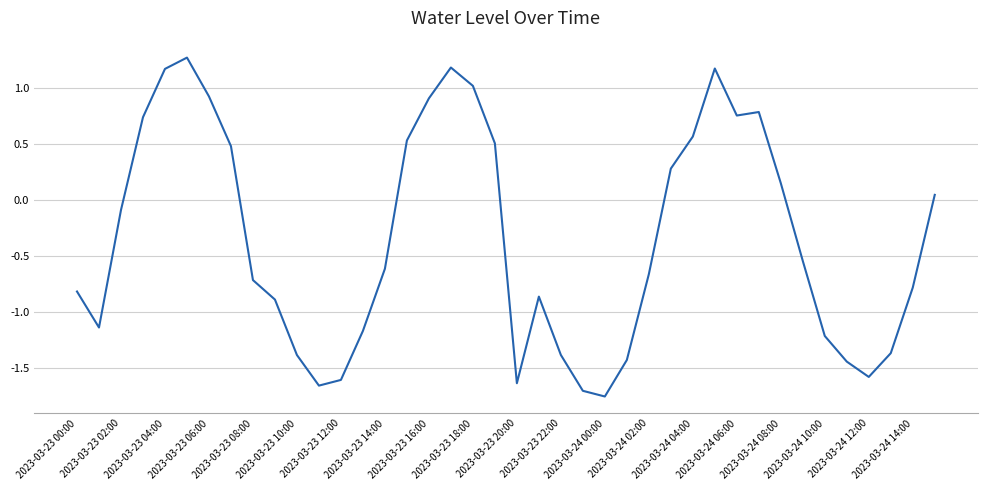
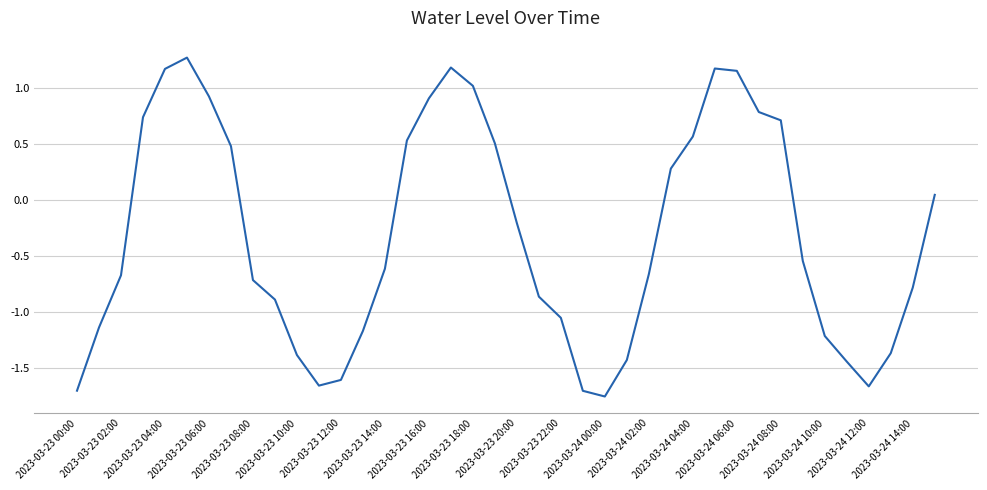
  {
-   "2023-03-23 00:00": -0.82,
-   "2023-03-23 02:00": -0.09,
+   "2023-03-23 00:00": -1.70,
+   "2023-03-23 02:00": -0.67,
    "2023-03-23 04:00": 1.17,
    "2023-03-23 06:00": 0.92,
    "2023-03-23 08:00": -0.72,
    "2023-03-23 10:00": -1.39,
    "2023-03-23 12:00": -1.61,
    "2023-03-23 14:00": -0.62,
    "2023-03-23 16:00": 0.91,
    "2023-03-23 18:00": 1.02,
-   "2023-03-23 20:00": -1.64,
-   "2023-03-23 22:00": -1.38,
+   "2023-03-23 20:00": -0.21,
+   "2023-03-23 22:00": -1.05,
    "2023-03-24 00:00": -1.76,
    "2023-03-24 02:00": -0.66,
    "2023-03-24 04:00": 0.56,
-   "2023-03-24 06:00": 0.75,
-   "2023-03-24 08:00": 0.15,
+   "2023-03-24 06:00": 1.15,
+   "2023-03-24 08:00": 0.71,
    "2023-03-24 10:00": -1.22,
-   "2023-03-24 12:00": -1.58,
+   "2023-03-24 12:00": -1.67,
    "2023-03-24 14:00": -0.78
  }
